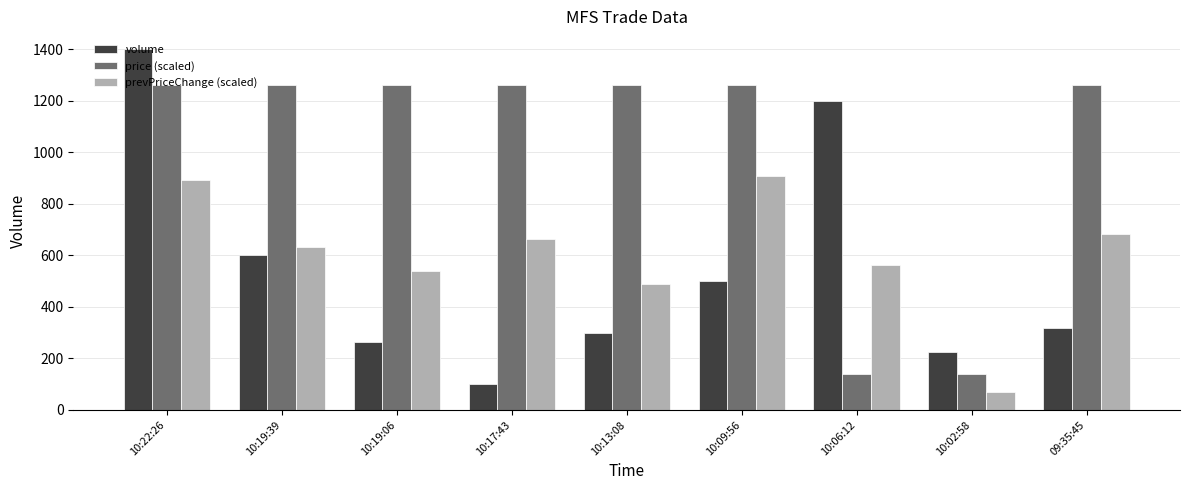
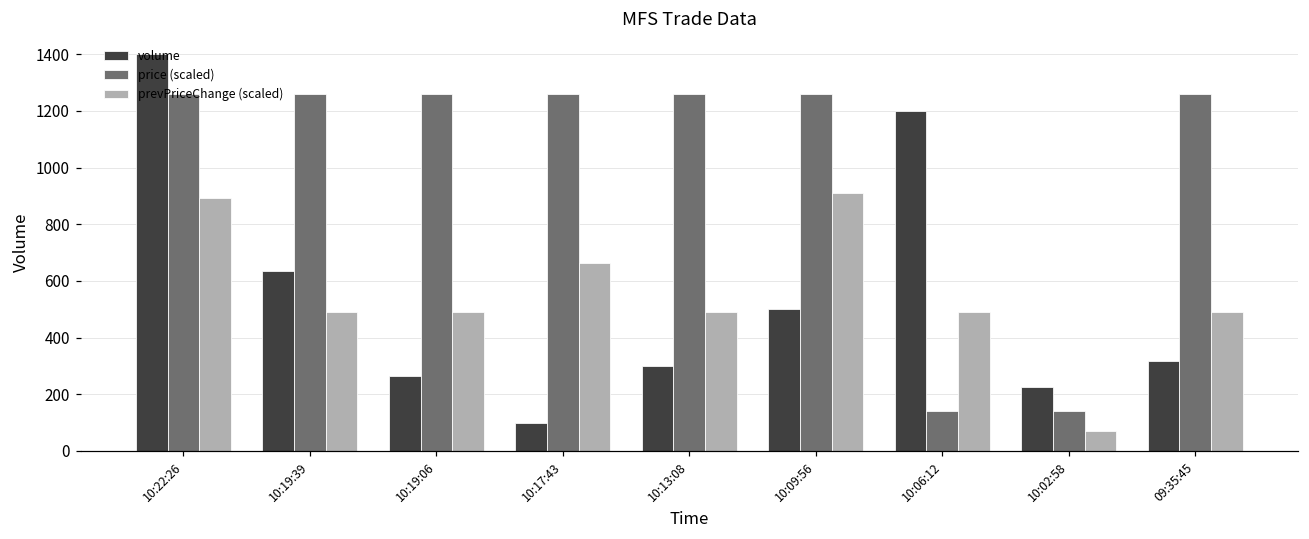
  {
    "volume": {
      "10:22:26": 1400,
-     "10:19:39": 600,
+     "10:19:39": 630,
      "10:19:06": 270,
      "10:17:43": 100,
      "10:13:08": 300,
      "10:09:56": 500,
      "10:06:12": 1200,
      "10:02:58": 230,
      "09:35:45": 320
    },
    "price (scaled)": {
      "10:22:26": 1260,
      "10:19:39": 1260,
      "10:19:06": 1260,
      "10:17:43": 1260,
      "10:13:08": 1260,
      "10:09:56": 1260,
      "10:06:12": 140,
      "10:02:58": 140,
      "09:35:45": 1260
    },
    "prevPriceChange (scaled)": {
      "10:22:26": 890,
-     "10:19:39": 630,
-     "10:19:06": 540,
+     "10:19:39": 490,
+     "10:19:06": 490,
      "10:17:43": 660,
      "10:13:08": 490,
      "10:09:56": 910,
-     "10:06:12": 560,
+     "10:06:12": 490,
      "10:02:58": 70,
-     "09:35:45": 680
+     "09:35:45": 490
    }
  }
